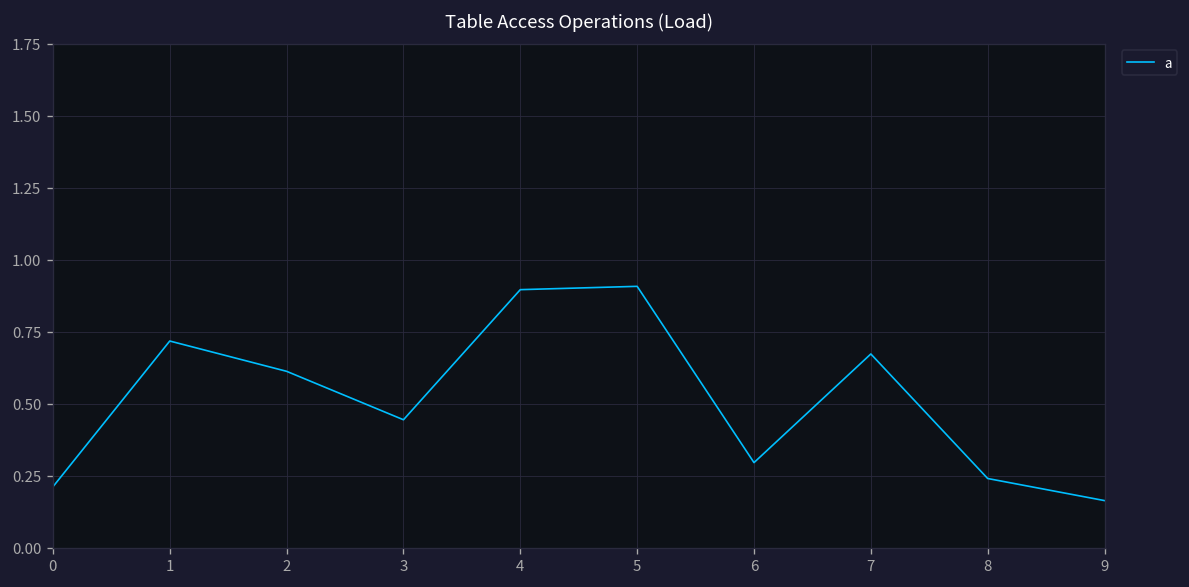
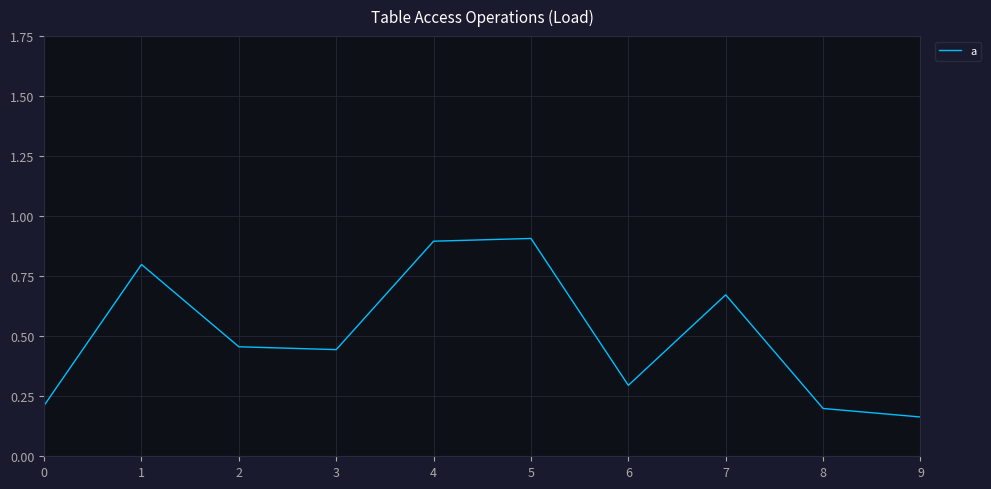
  {
    "0": 0.21,
-   "1": 0.72,
-   "2": 0.61,
+   "1": 0.80,
+   "2": 0.46,
    "3": 0.44,
    "4": 0.90,
    "5": 0.91,
    "6": 0.30,
    "7": 0.67,
-   "8": 0.24,
+   "8": 0.20,
    "9": 0.16
  }
